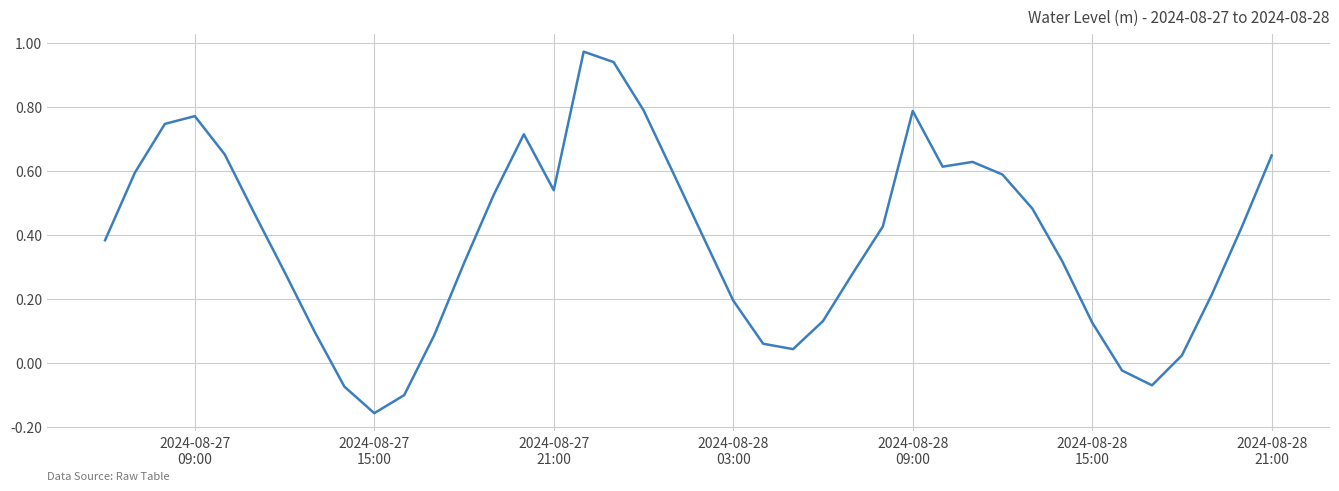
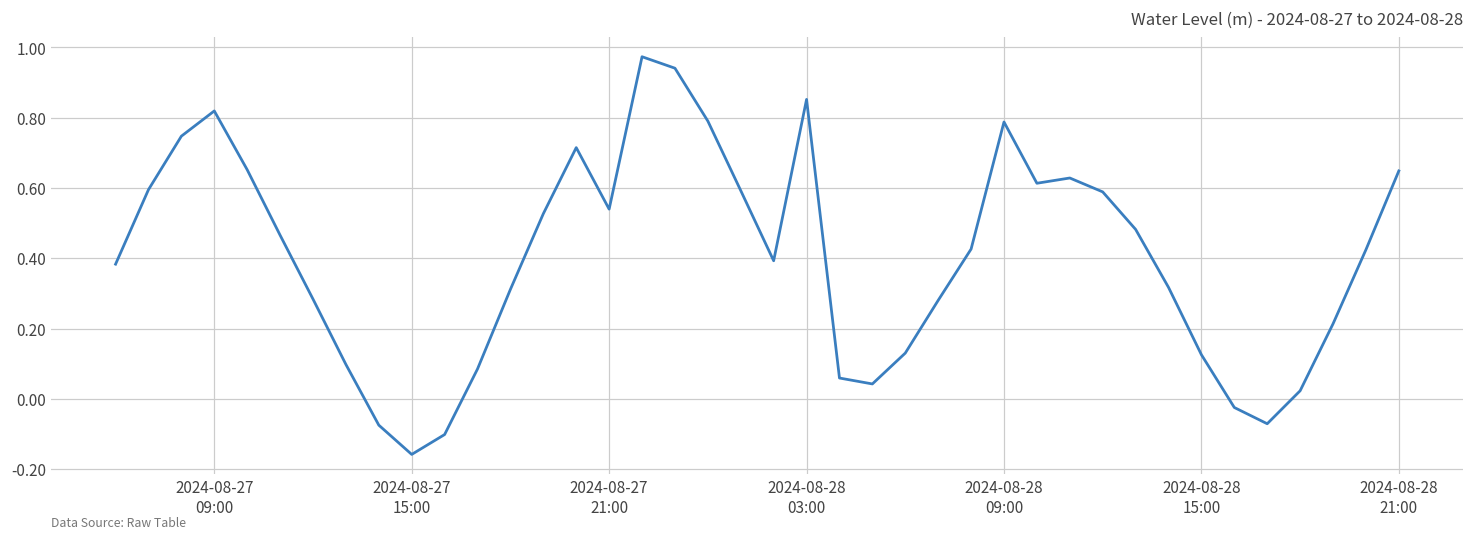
  {
-   "2024-08-27 09:00": 0.77,
+   "2024-08-27 09:00": 0.82,
    "2024-08-27 15:00": -0.16,
    "2024-08-27 21:00": 0.54,
-   "2024-08-28 03:00": 0.19,
+   "2024-08-28 03:00": 0.85,
    "2024-08-28 09:00": 0.79,
    "2024-08-28 15:00": 0.13,
    "2024-08-28 21:00": 0.65
  }
